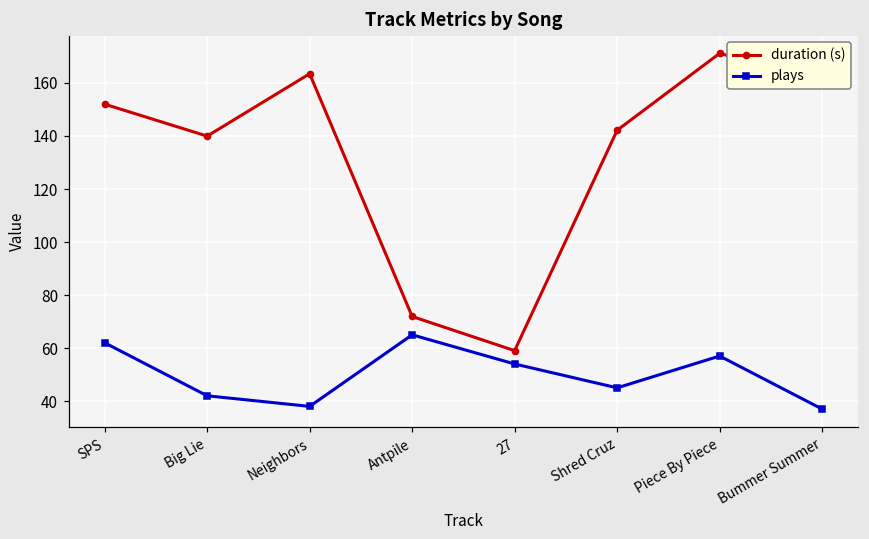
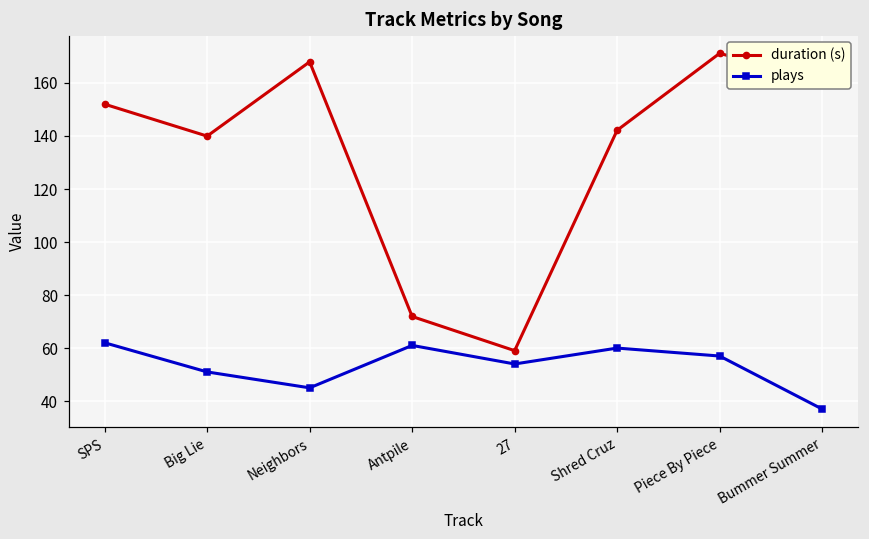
  {
    "duration (s)": {
      "SPS": 152,
      "Big Lie": 140,
-     "Neighbors": 163,
+     "Neighbors": 168,
      "Antpile": 72,
      "27": 59,
      "Shred Cruz": 142,
      "Piece By Piece": 171
    },
    "plays": {
      "SPS": 62,
-     "Big Lie": 42,
-     "Neighbors": 38,
-     "Antpile": 65,
+     "Big Lie": 51,
+     "Neighbors": 45,
+     "Antpile": 61,
      "27": 54,
-     "Shred Cruz": 45,
+     "Shred Cruz": 60,
      "Piece By Piece": 57,
      "Bummer Summer": 37
    }
  }
